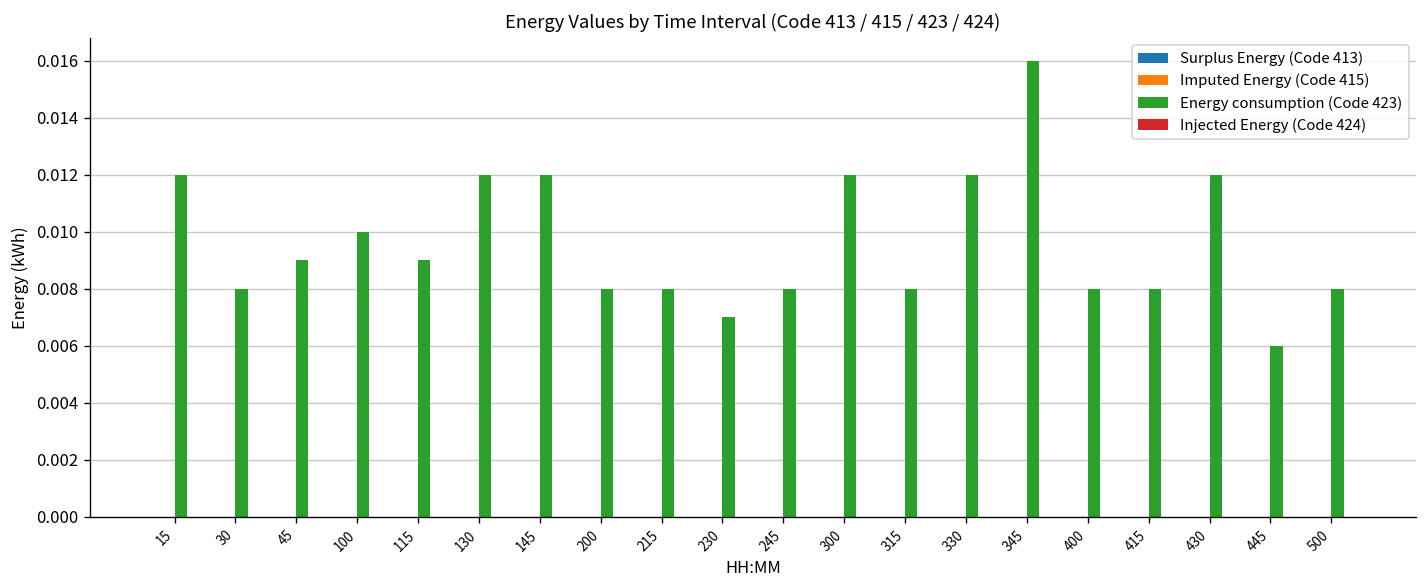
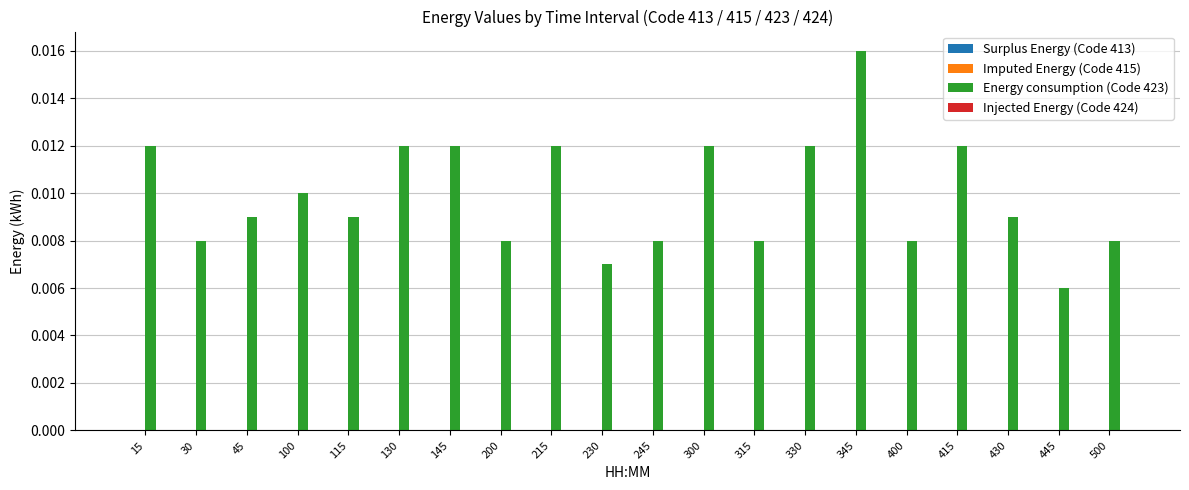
  {
    "Surplus Energy (Code 413)": {
      "15": 0.000,
      "30": 0.000,
      "45": 0.000,
      "100": 0.000,
      "115": 0.000,
      "130": 0.000,
      "145": 0.000,
      "200": 0.000,
      "215": 0.000,
      "230": 0.000,
      "245": 0.000,
      "300": 0.000,
      "315": 0.000,
      "330": 0.000,
      "345": 0.000,
      "400": 0.000,
      "415": 0.000,
      "430": 0.000,
      "445": 0.000,
      "500": 0.000
    },
    "Imputed Energy (Code 415)": {
      "15": 0.000,
      "30": 0.000,
      "45": 0.000,
      "100": 0.000,
      "115": 0.000,
      "130": 0.000,
      "145": 0.000,
      "200": 0.000,
      "215": 0.000,
      "230": 0.000,
      "245": 0.000,
      "300": 0.000,
      "315": 0.000,
      "330": 0.000,
      "345": 0.000,
      "400": 0.000,
      "415": 0.000,
      "430": 0.000,
      "445": 0.000,
      "500": 0.000
    },
    "Energy consumption (Code 423)": {
      "15": 0.012,
      "30": 0.008,
      "45": 0.009,
      "100": 0.010,
      "115": 0.009,
      "130": 0.012,
      "145": 0.012,
      "200": 0.008,
-     "215": 0.008,
+     "215": 0.012,
      "230": 0.007,
      "245": 0.008,
      "300": 0.012,
      "315": 0.008,
      "330": 0.012,
      "345": 0.016,
      "400": 0.008,
-     "415": 0.008,
-     "430": 0.012,
+     "415": 0.012,
+     "430": 0.009,
      "445": 0.006,
      "500": 0.008
    },
    "Injected Energy (Code 424)": {
      "15": 0.000,
      "30": 0.000,
      "45": 0.000,
      "100": 0.000,
      "115": 0.000,
      "130": 0.000,
      "145": 0.000,
      "200": 0.000,
      "215": 0.000,
      "230": 0.000,
      "245": 0.000,
      "300": 0.000,
      "315": 0.000,
      "330": 0.000,
      "345": 0.000,
      "400": 0.000,
      "415": 0.000,
      "430": 0.000,
      "445": 0.000,
      "500": 0.000
    }
  }
